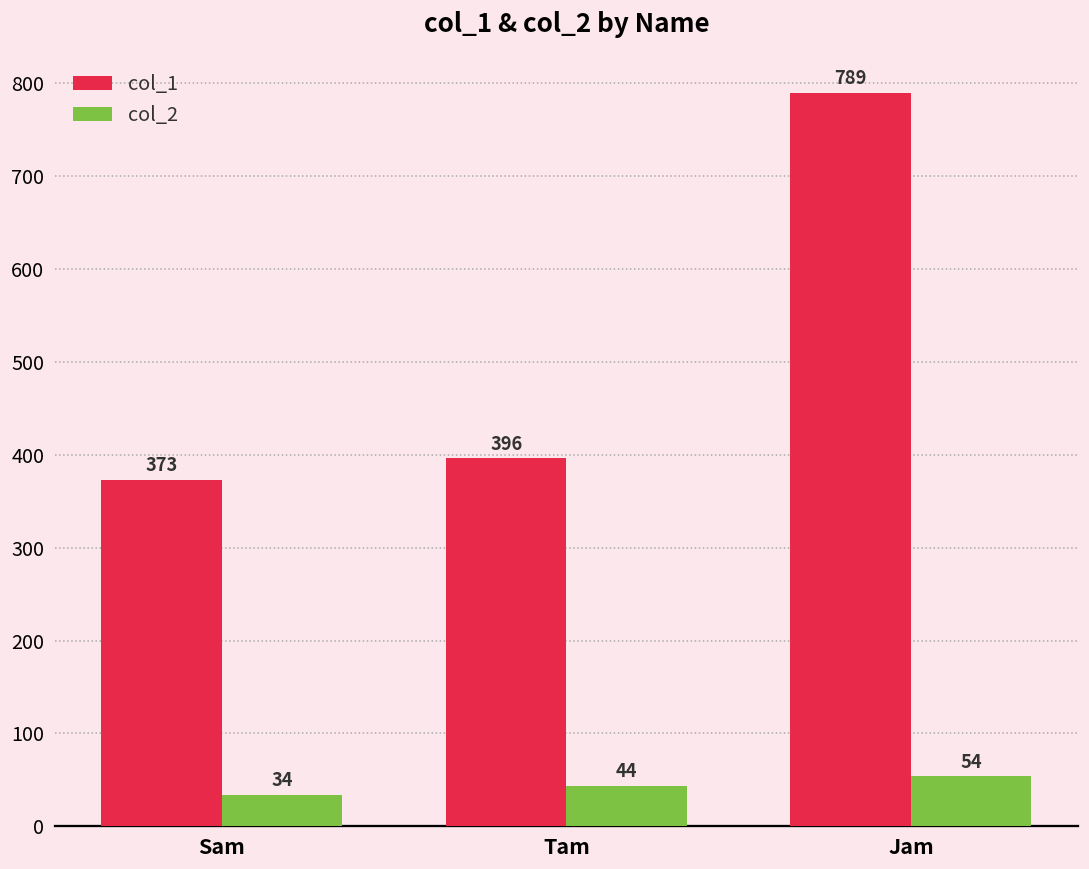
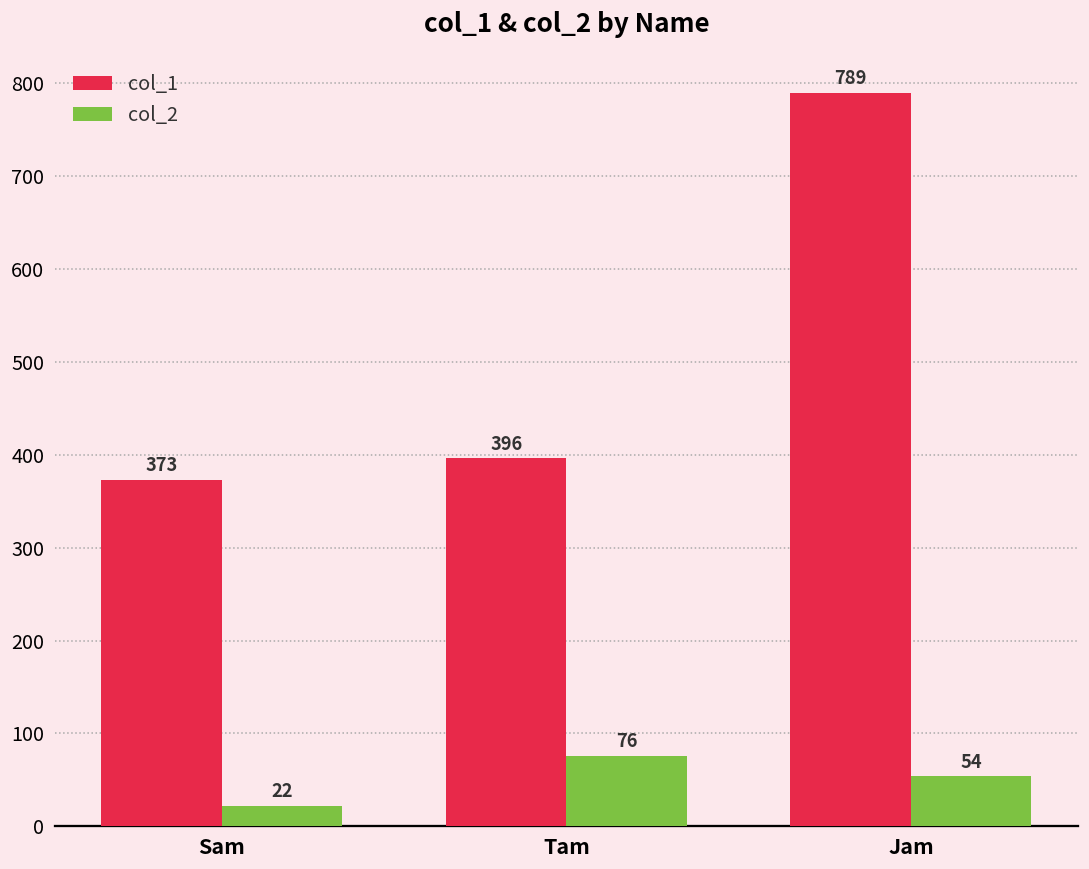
  {
    "col_1": {
      "Sam": 373,
      "Tam": 396,
      "Jam": 789
    },
    "col_2": {
-     "Sam": 34,
-     "Tam": 44,
+     "Sam": 22,
+     "Tam": 76,
      "Jam": 54
    }
  }
